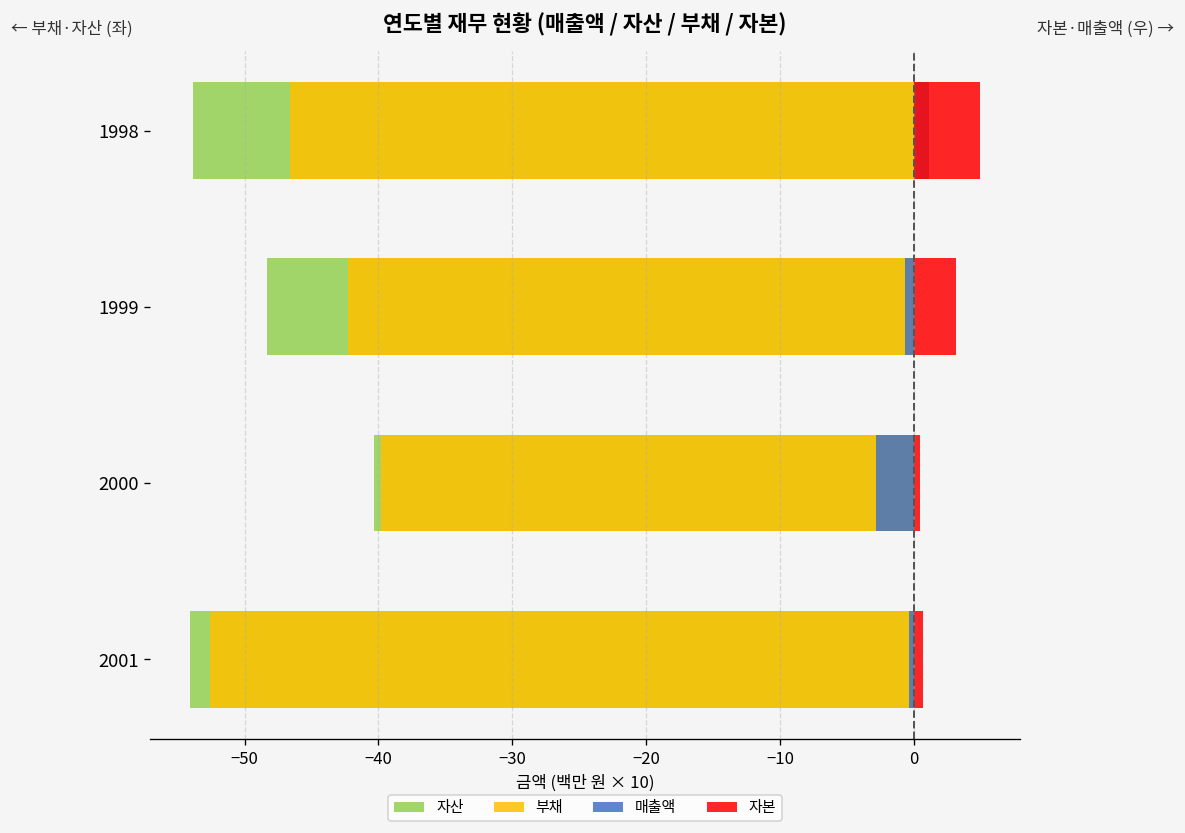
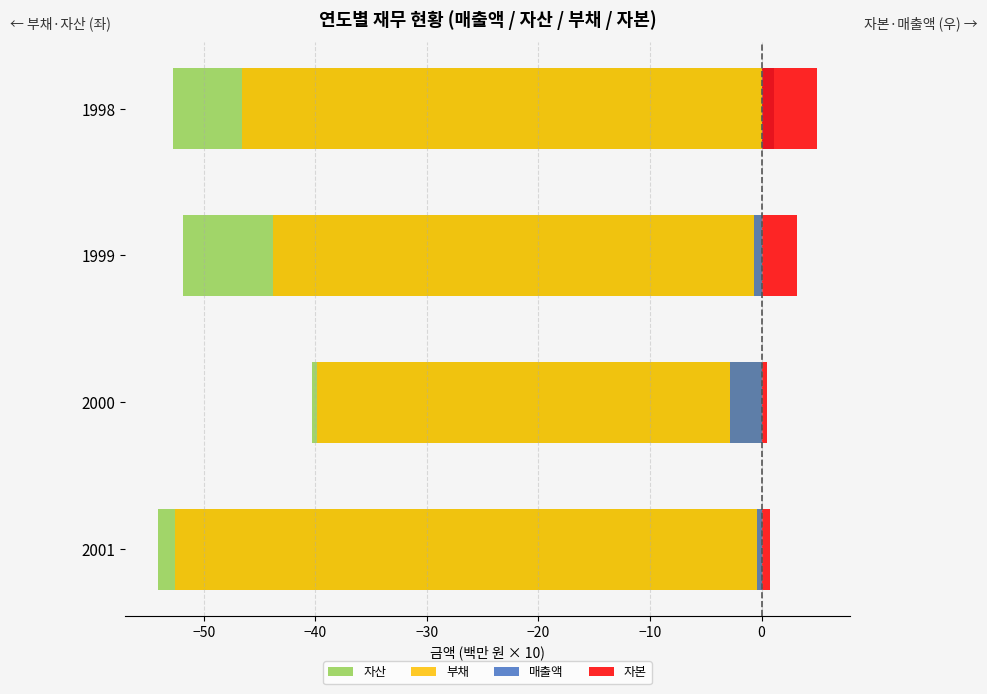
  {
    "자산": {
-     "1998": -53.8,
-     "1999": -48.4,
+     "1998": -52.8,
+     "1999": -51.9,
      "2000": -40.3,
      "2001": -54.1
    },
    "부채": {
-     "1999": -42.3
+     "1999": -43.8
    },
    "자본": {
      "1998": 5.0,
      "1999": 3.2,
      "2000": 0.5,
      "2001": 0.7
    }
  }
